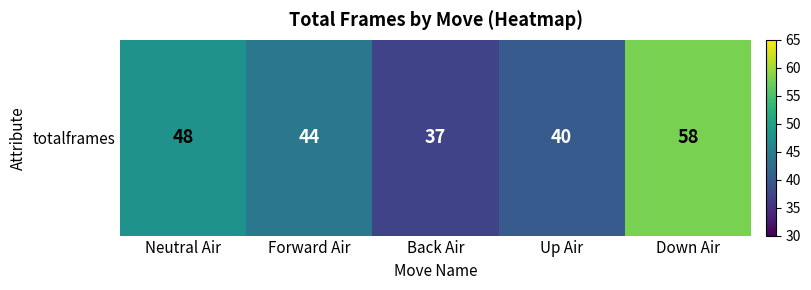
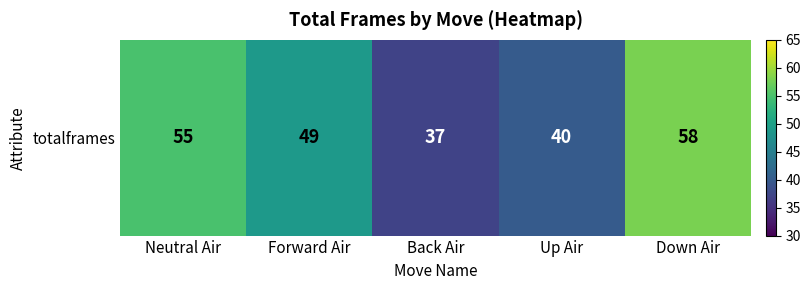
  {
    "totalframes": {
-     "Neutral Air": 48,
-     "Forward Air": 44,
+     "Neutral Air": 55,
+     "Forward Air": 49,
      "Back Air": 37,
      "Up Air": 40,
      "Down Air": 58
    }
  }
